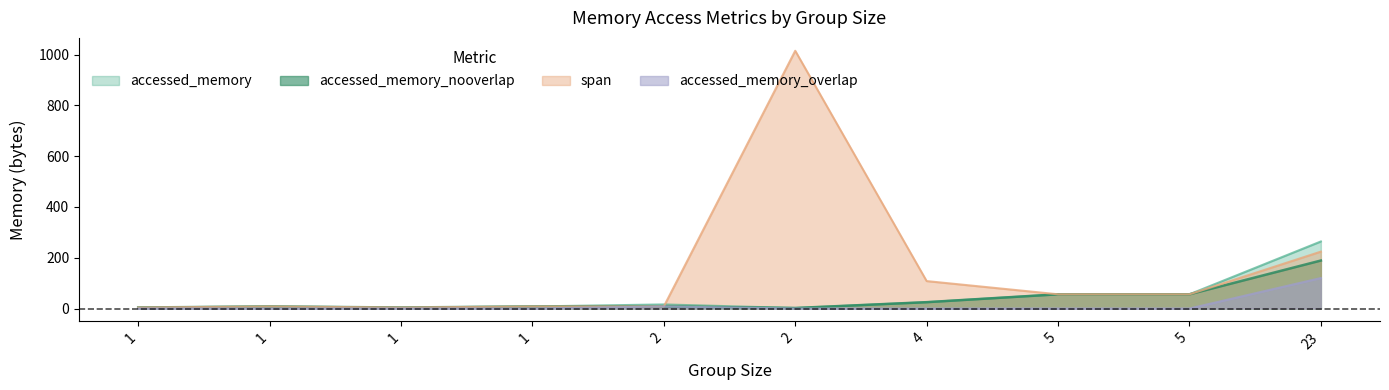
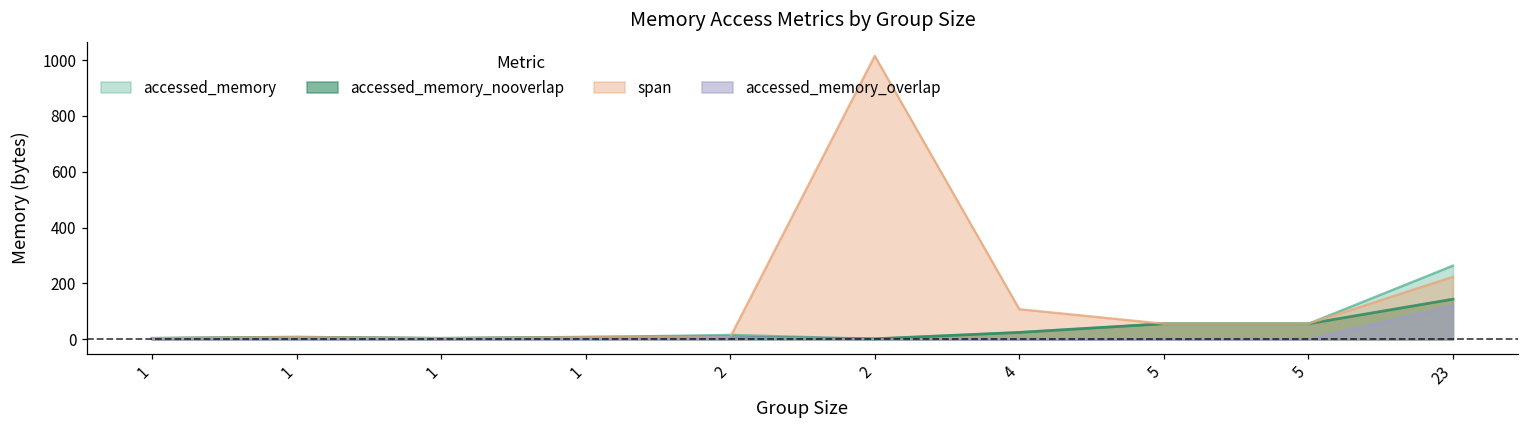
  {
    "accessed_memory_nooverlap": {
-     "23": 190
+     "23": 140
    },
    "span": {
      "4": 110,
      "23": 220
    }
  }
